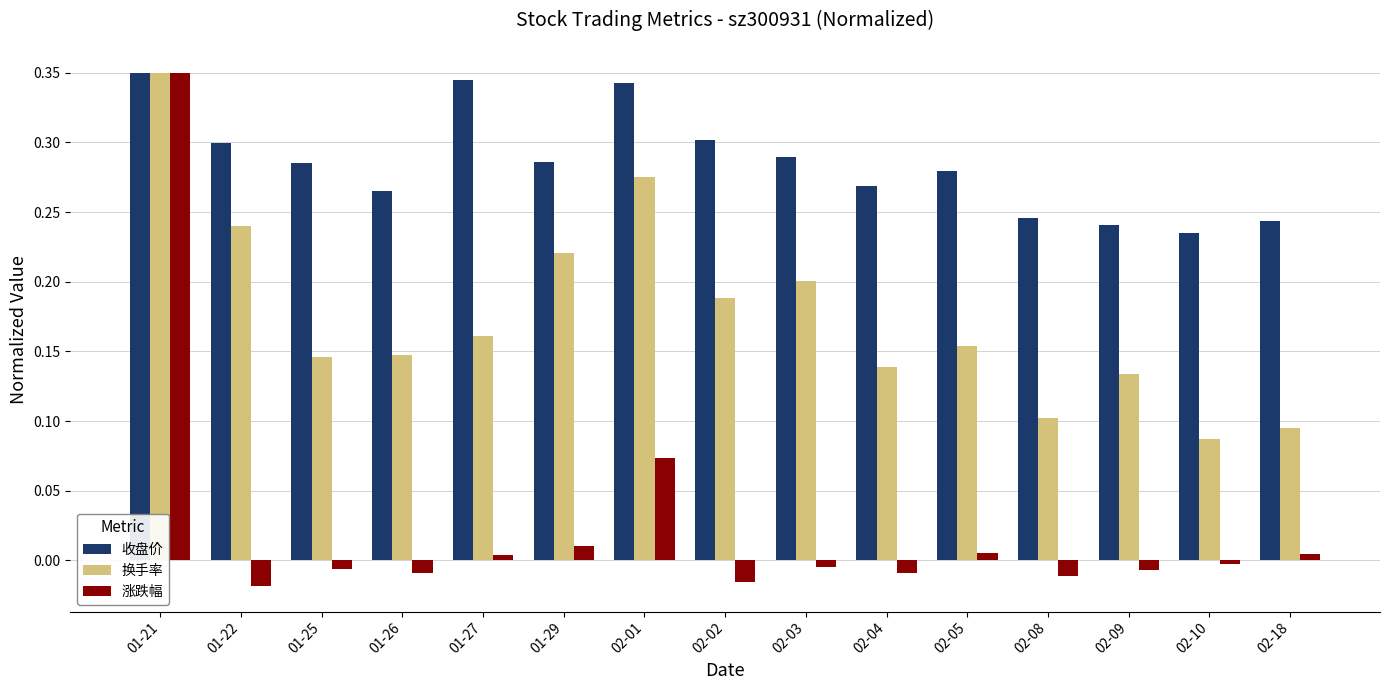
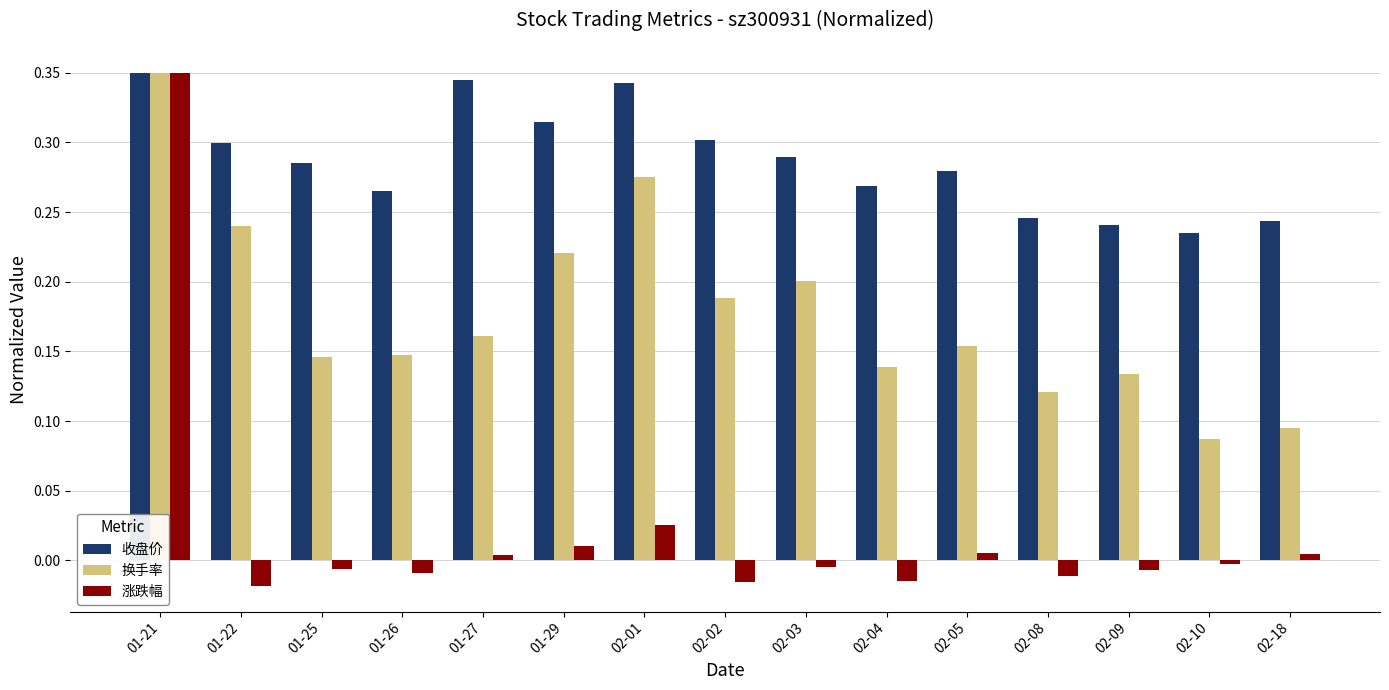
  {
    "收盘价": {
      "01-21": 0.350,
      "01-22": 0.300,
      "01-25": 0.285,
      "01-26": 0.265,
      "01-27": 0.345,
-     "01-29": 0.286,
+     "01-29": 0.315,
      "02-01": 0.343,
      "02-02": 0.301,
      "02-03": 0.290,
      "02-04": 0.269,
      "02-05": 0.279,
      "02-08": 0.246,
      "02-09": 0.241,
      "02-10": 0.235,
      "02-18": 0.244
    },
    "换手率": {
      "01-21": 0.350,
      "01-22": 0.240,
      "01-25": 0.146,
      "01-26": 0.147,
      "01-27": 0.161,
      "01-29": 0.221,
      "02-01": 0.275,
      "02-02": 0.188,
      "02-03": 0.200,
      "02-04": 0.139,
      "02-05": 0.154,
-     "02-08": 0.102,
+     "02-08": 0.121,
      "02-09": 0.134,
      "02-10": 0.087,
      "02-18": 0.095
    },
    "涨跌幅": {
      "01-21": 0.350,
      "01-22": -0.018,
      "01-25": -0.006,
      "01-26": -0.009,
      "01-27": 0.004,
      "01-29": 0.011,
-     "02-01": 0.074,
+     "02-01": 0.025,
      "02-02": -0.015,
      "02-03": -0.005,
-     "02-04": -0.009,
+     "02-04": -0.015,
      "02-05": 0.005,
      "02-08": -0.011,
      "02-09": -0.007,
      "02-10": -0.003,
      "02-18": 0.005
    }
  }
